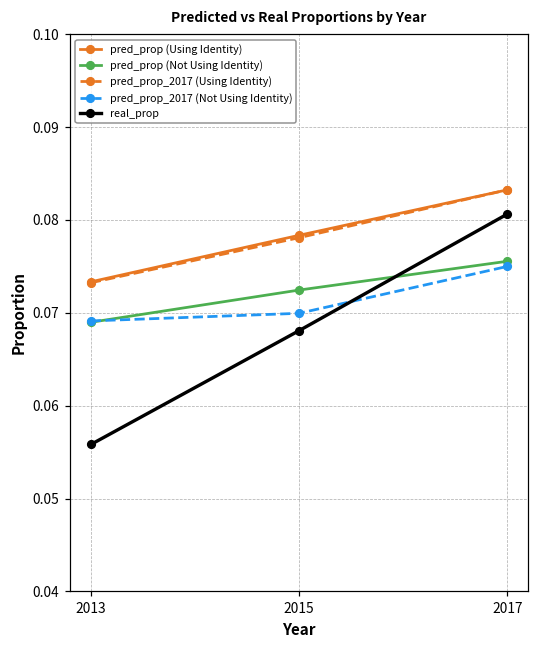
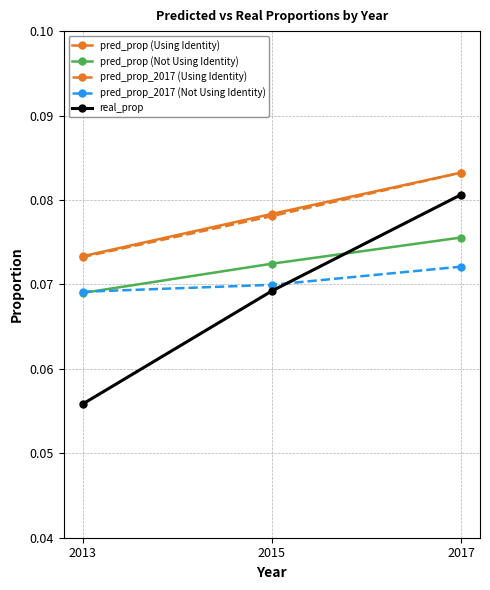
  {
    "pred_prop (Not Using Identity)": {
      "2015": 0.072,
      "2017": 0.076
    },
    "pred_prop_2017 (Not Using Identity)": {
      "2015": 0.070,
-     "2017": 0.075
+     "2017": 0.072
    },
    "real_prop": {
      "2013": 0.056,
-     "2015": 0.068,
+     "2015": 0.069,
      "2017": 0.081
    }
  }
